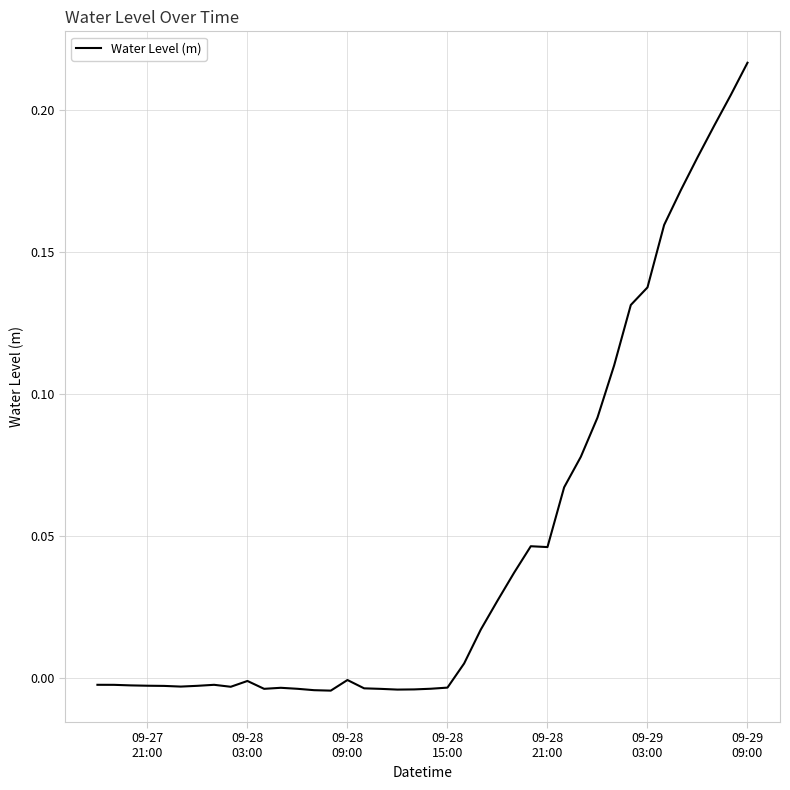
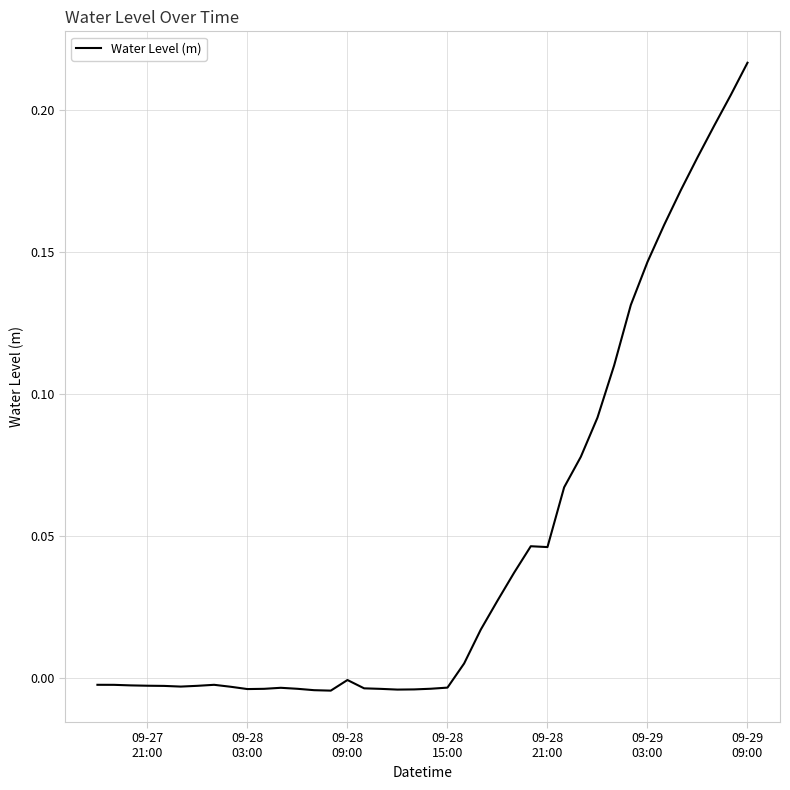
  {
    "09-27 21:00": -0.003,
-   "09-28 03:00": -0.001,
+   "09-28 03:00": -0.004,
    "09-28 09:00": -0.001,
    "09-28 15:00": -0.003,
    "09-28 21:00": 0.046,
-   "09-29 03:00": 0.138,
+   "09-29 03:00": 0.147,
    "09-29 09:00": 0.217
  }
